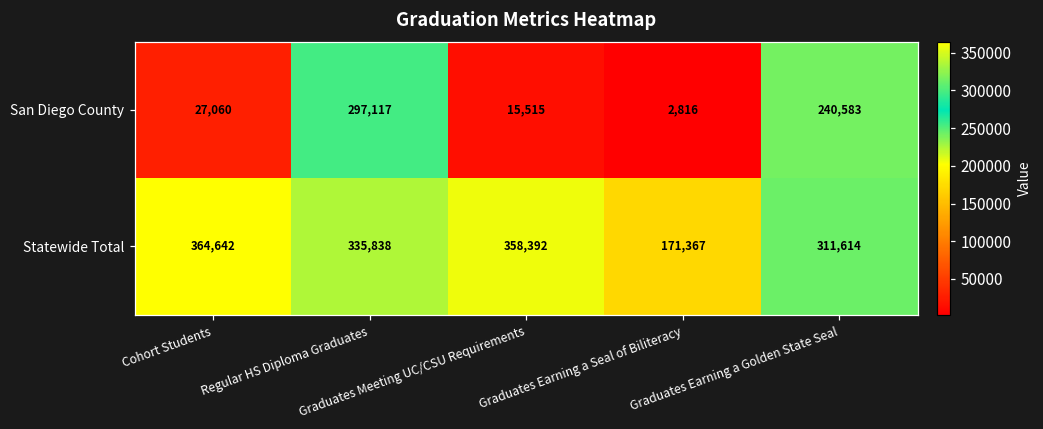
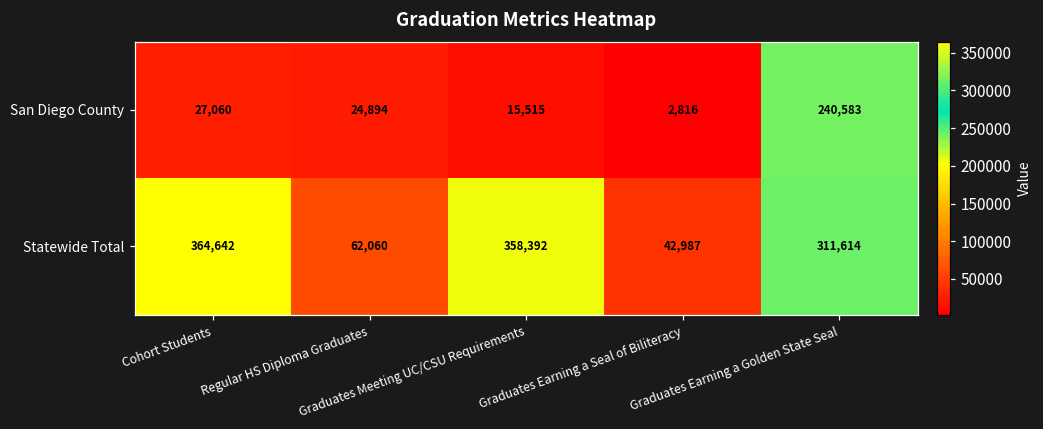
  {
    "San Diego County": {
      "Cohort Students": "27,060",
-     "Regular HS Diploma Graduates": "297,117",
+     "Regular HS Diploma Graduates": "24,894",
      "Graduates Meeting UC/CSU Requirements": "15,515",
      "Graduates Earning a Seal of Biliteracy": "2,816",
      "Graduates Earning a Golden State Seal": "240,583"
    },
    "Statewide Total": {
      "Cohort Students": "364,642",
-     "Regular HS Diploma Graduates": "335,838",
+     "Regular HS Diploma Graduates": "62,060",
      "Graduates Meeting UC/CSU Requirements": "358,392",
-     "Graduates Earning a Seal of Biliteracy": "171,367",
+     "Graduates Earning a Seal of Biliteracy": "42,987",
      "Graduates Earning a Golden State Seal": "311,614"
    }
  }
